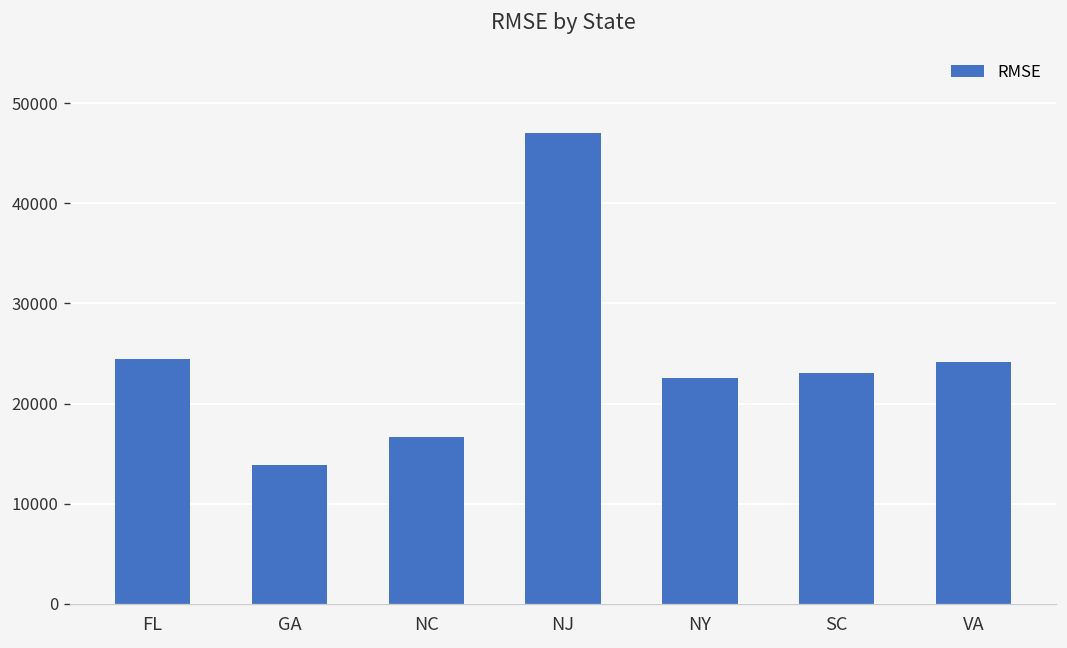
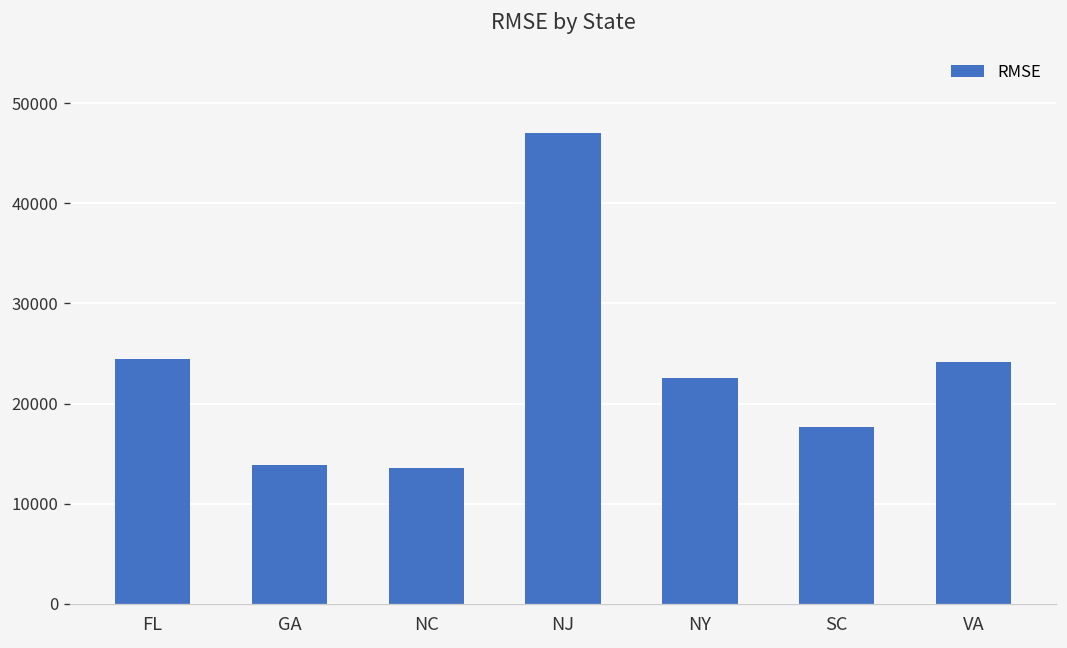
  {
    "FL": 24000,
    "GA": 14000,
-   "NC": 17000,
+   "NC": 14000,
    "NJ": 47000,
    "NY": 23000,
-   "SC": 23000,
+   "SC": 18000,
    "VA": 24000
  }
